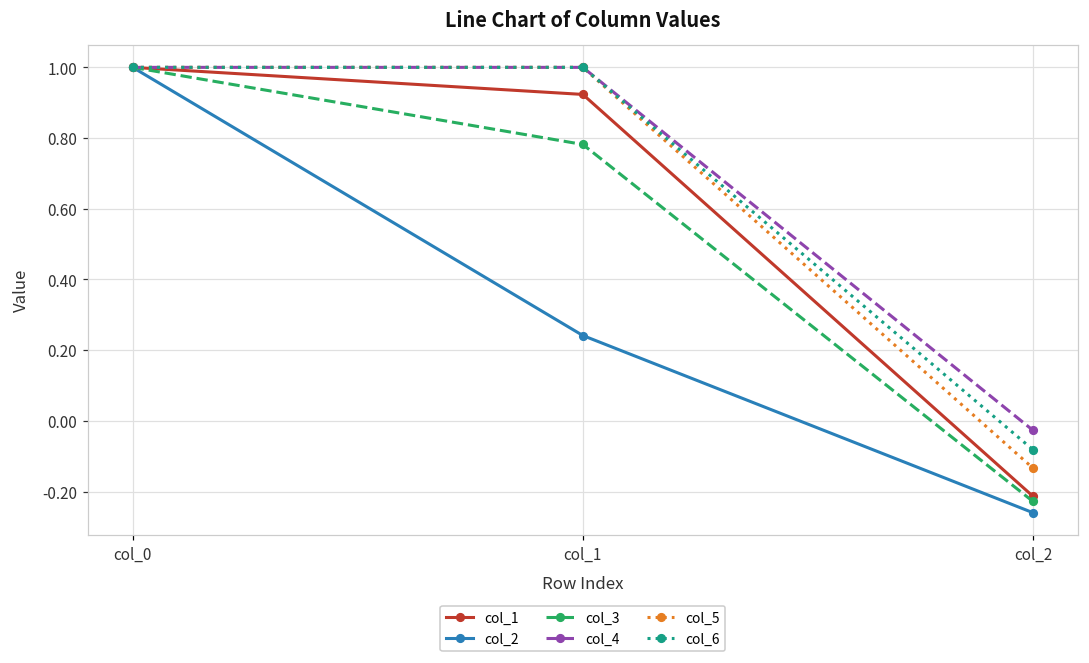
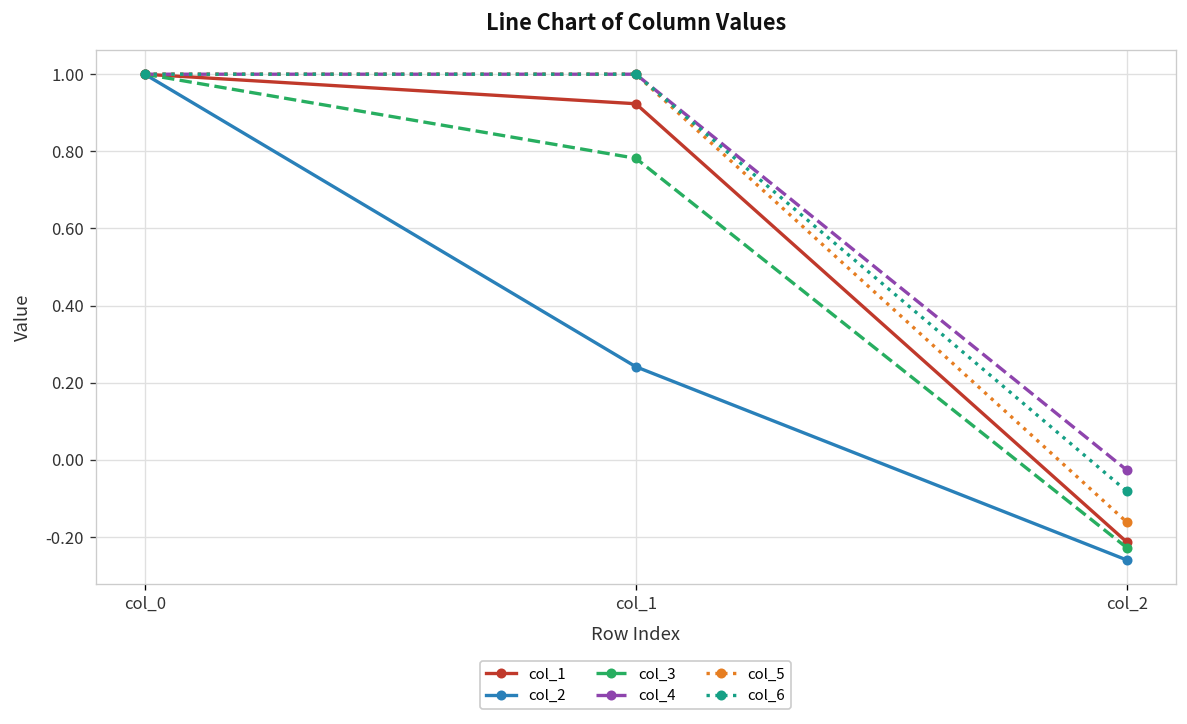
  {
    "col_1": {
      "col_1": 0.92,
      "col_2": -0.21
    },
    "col_2": {
      "col_1": 0.24,
      "col_2": -0.26
    },
    "col_4": {
      "col_2": -0.03
    },
    "col_5": {
-     "col_2": -0.13
+     "col_2": -0.16
    }
  }
